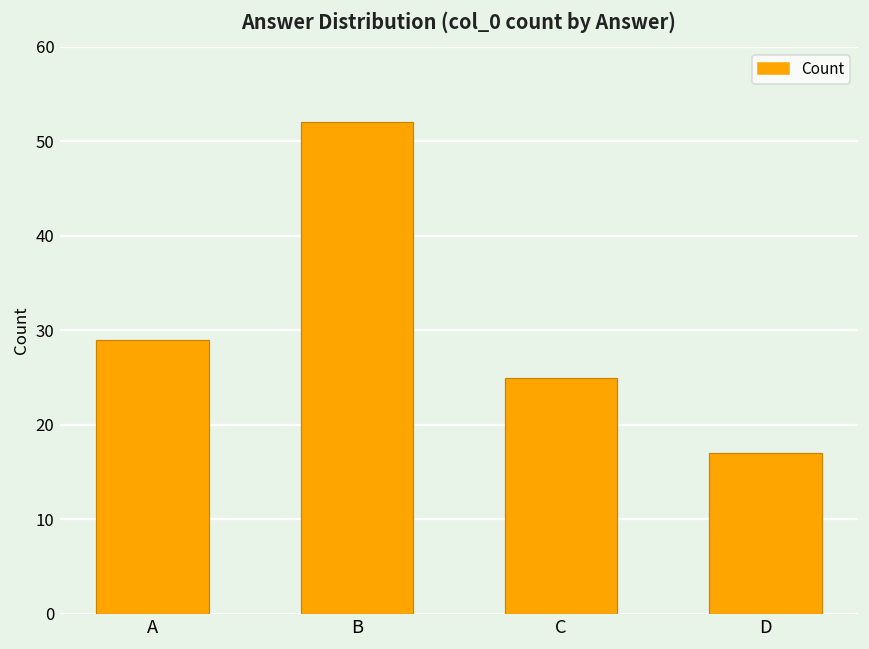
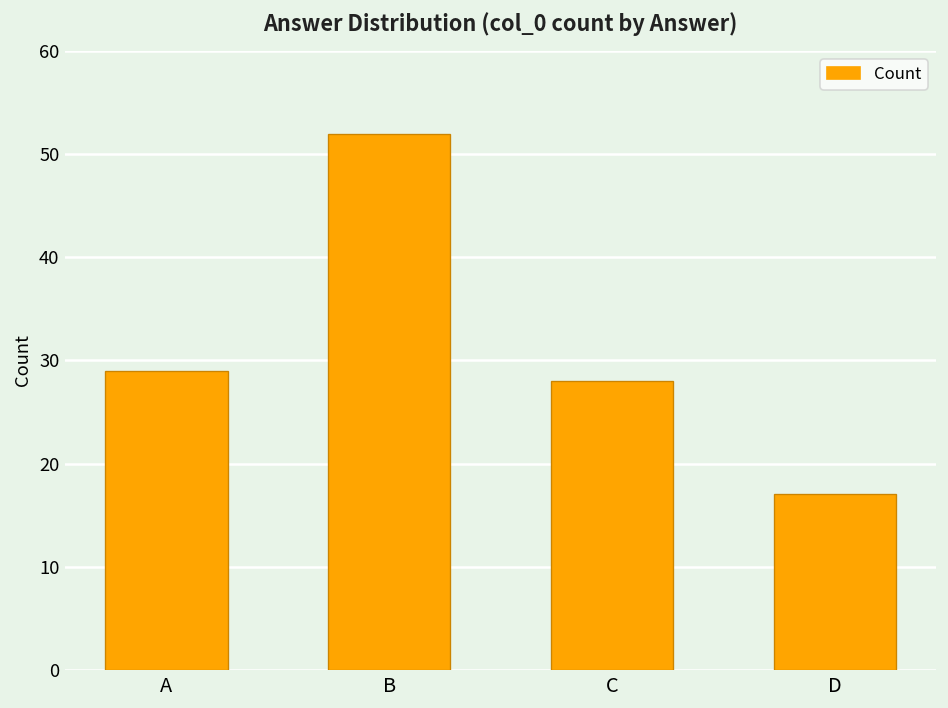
  {
    "A": 29,
    "B": 52,
-   "C": 25,
+   "C": 28,
    "D": 17
  }
